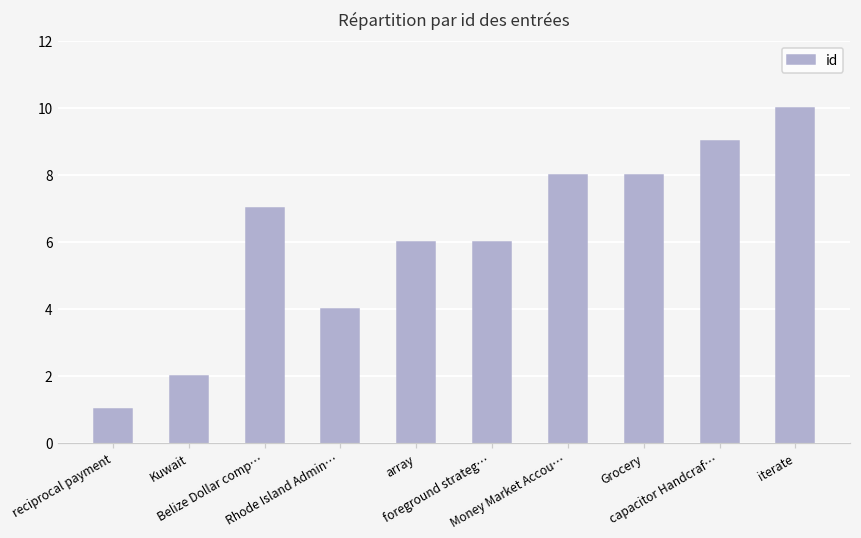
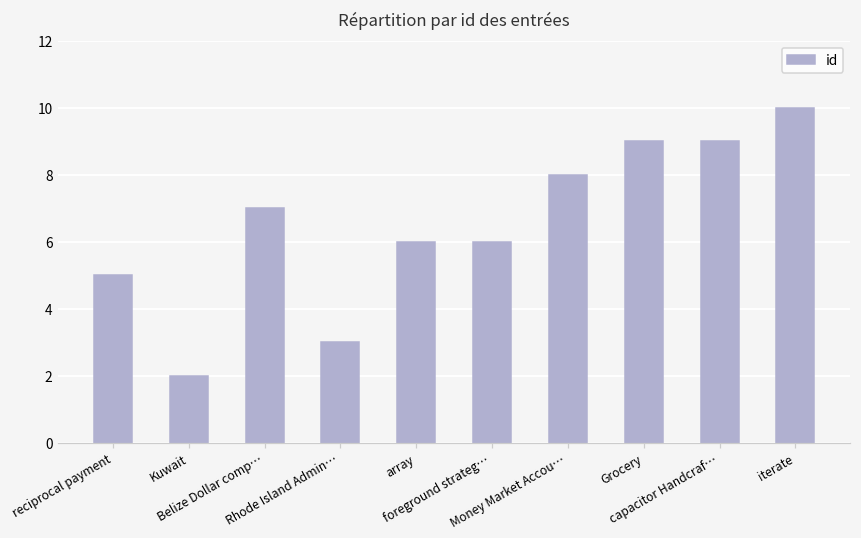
  {
-   "reciprocal payment": 1,
+   "reciprocal payment": 5,
    "Kuwait": 2,
    "Belize Dollar comp…": 7,
-   "Rhode Island Admin…": 4,
+   "Rhode Island Admin…": 3,
    "array": 6,
    "foreground strateg…": 6,
    "Money Market Accou…": 8,
-   "Grocery": 8,
+   "Grocery": 9,
    "capacitor Handcraf…": 9,
    "iterate": 10
  }
